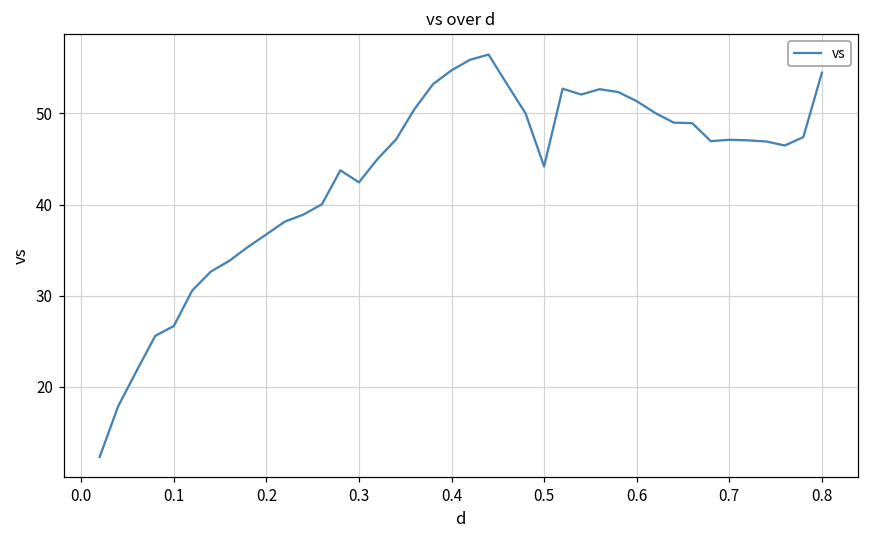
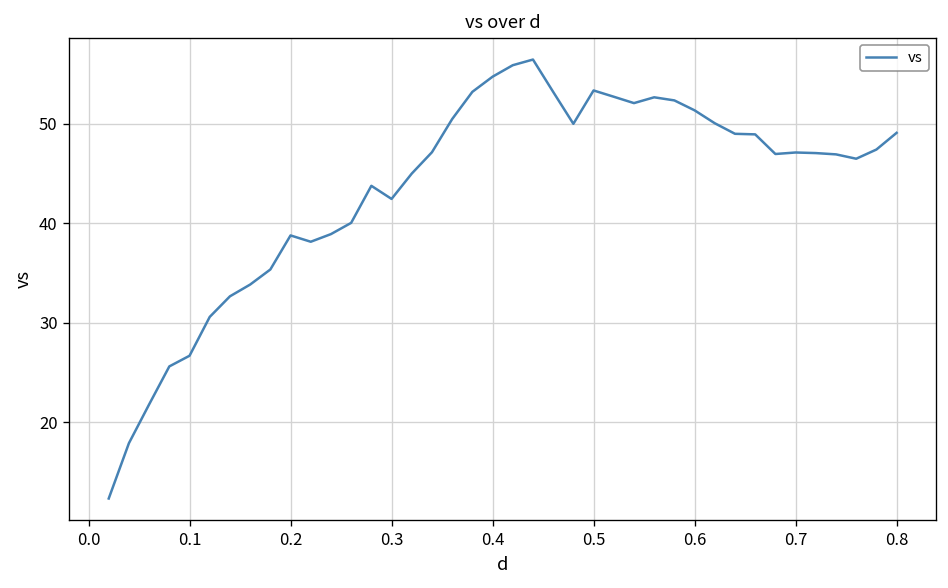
  {
    "0.1": 27,
-   "0.2": 37,
+   "0.2": 39,
    "0.3": 42,
    "0.4": 55,
-   "0.5": 44,
+   "0.5": 53,
    "0.6": 51,
    "0.7": 47,
-   "0.8": 54
+   "0.8": 49
  }
